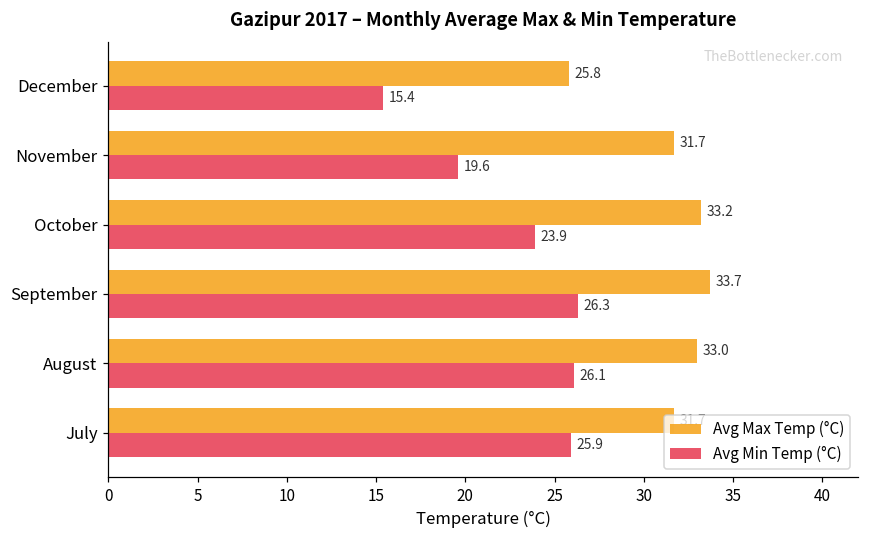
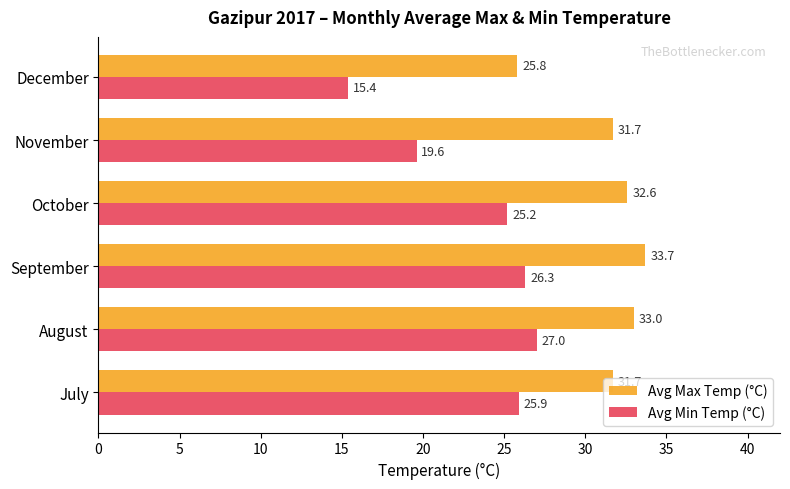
  {
    "Avg Max Temp (°C)": {
      "December": 25.8,
      "November": 31.7,
-     "October": 33.2,
+     "October": 32.6,
      "September": 33.7,
      "August": 33.0
    },
    "Avg Min Temp (°C)": {
      "December": 15.4,
      "November": 19.6,
-     "October": 23.9,
+     "October": 25.2,
      "September": 26.3,
-     "August": 26.1,
+     "August": 27.0,
      "July": 25.9
    }
  }
